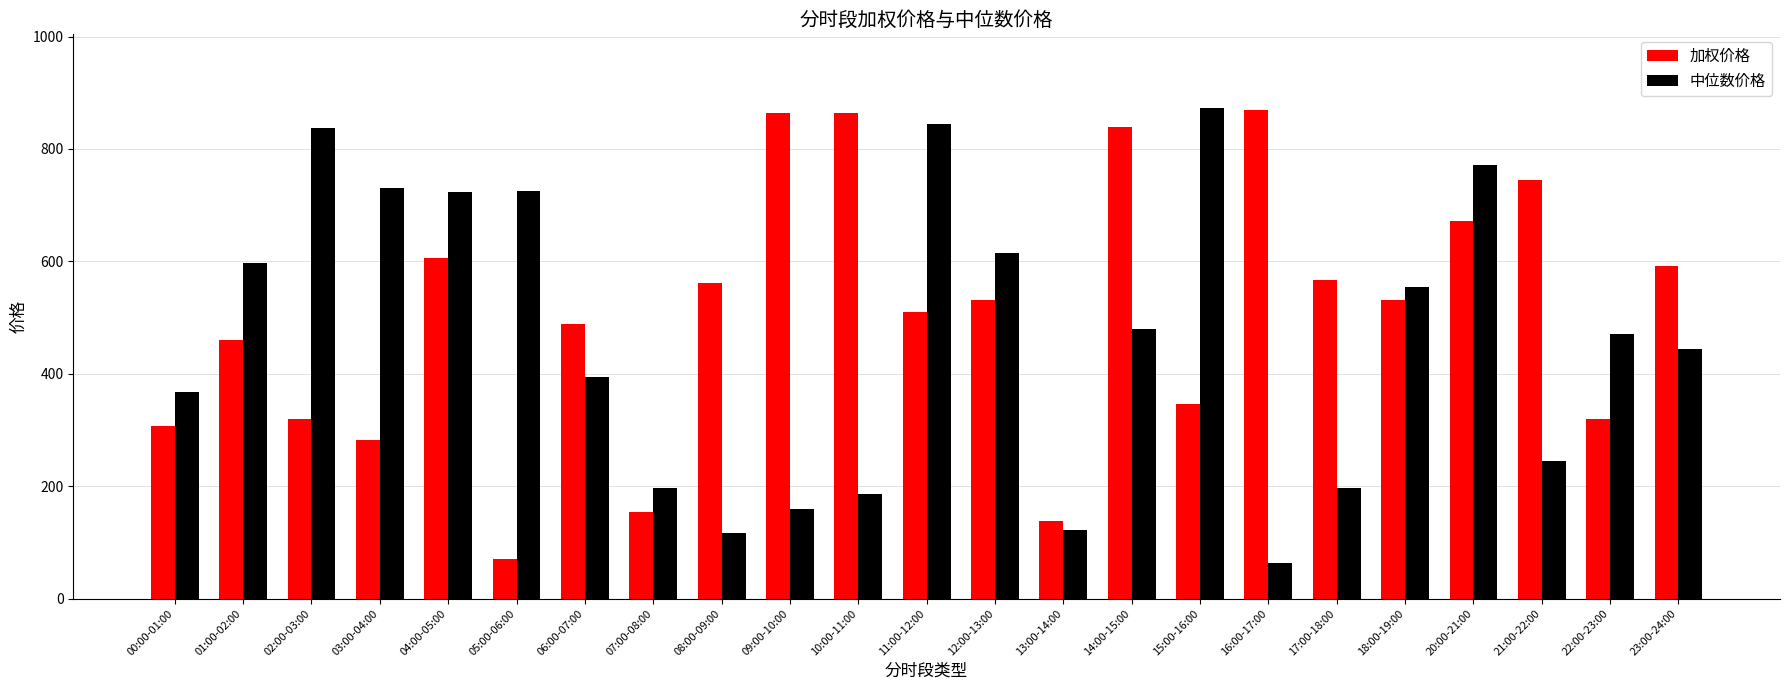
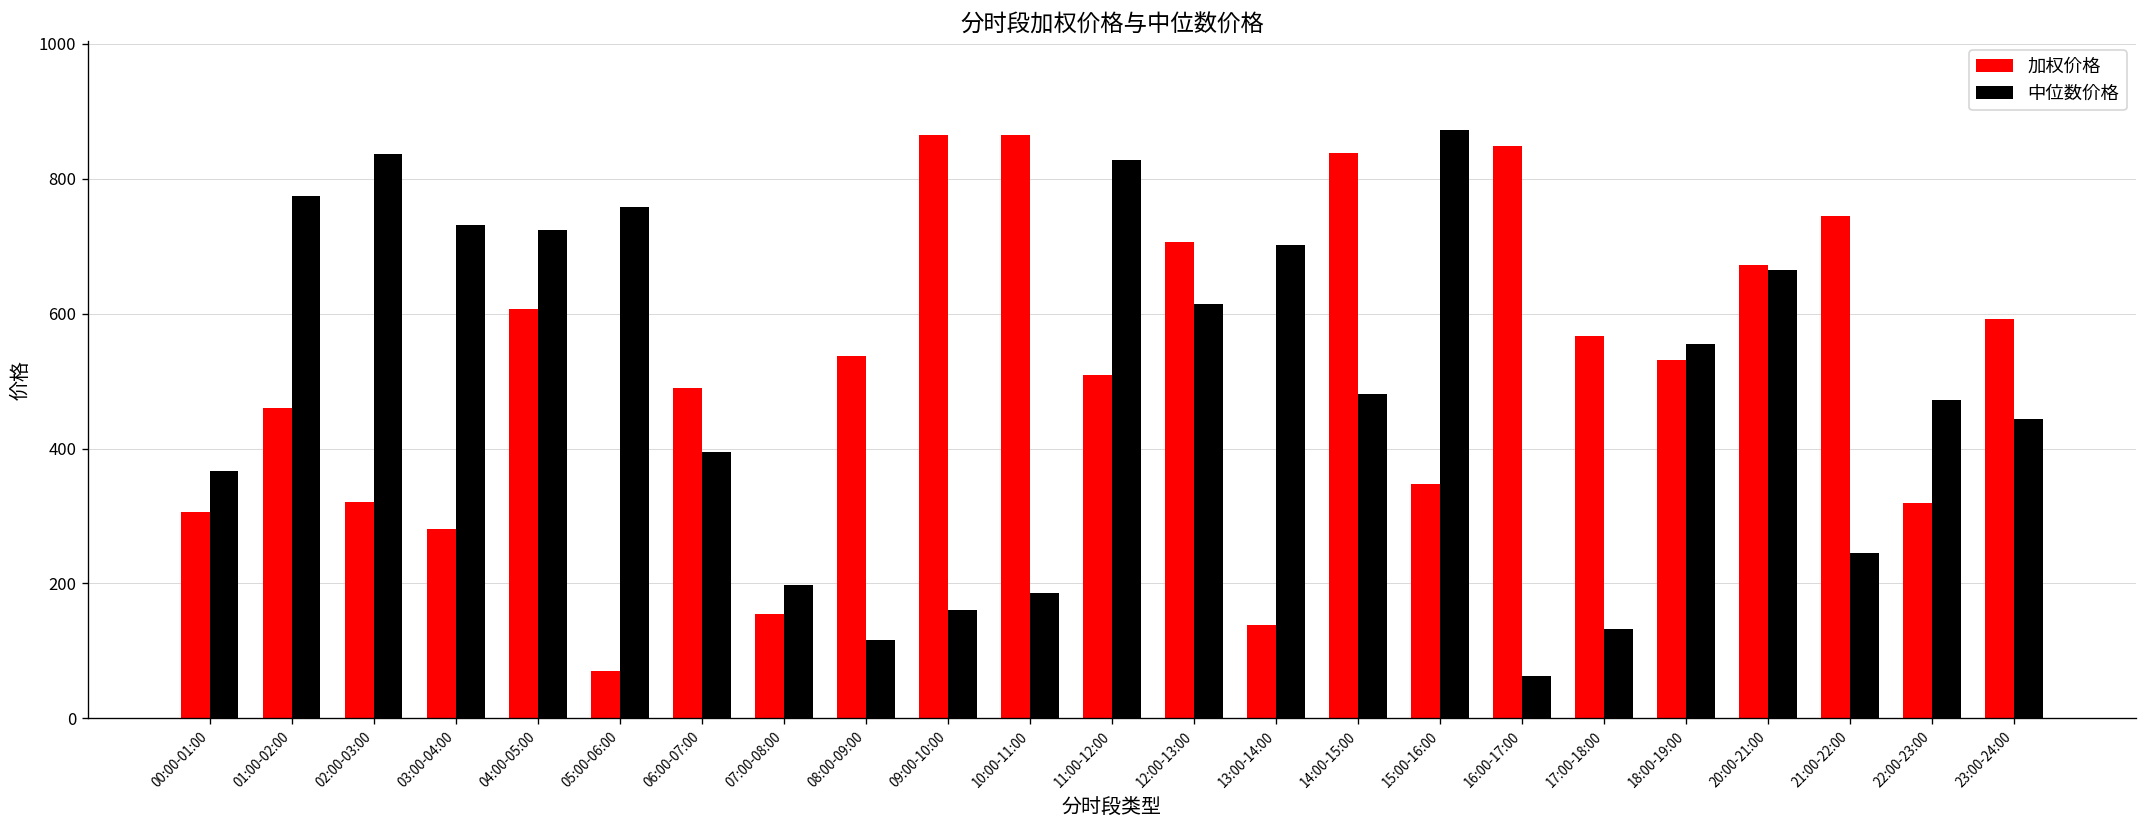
  {
    "加权价格": {
      "00:00-01:00": 310,
      "01:00-02:00": 460,
      "02:00-03:00": 320,
      "03:00-04:00": 280,
      "04:00-05:00": 610,
      "05:00-06:00": 70,
      "06:00-07:00": 490,
      "07:00-08:00": 150,
-     "08:00-09:00": 560,
+     "08:00-09:00": 540,
      "09:00-10:00": 860,
      "10:00-11:00": 860,
      "11:00-12:00": 510,
-     "12:00-13:00": 530,
+     "12:00-13:00": 710,
      "13:00-14:00": 140,
      "14:00-15:00": 840,
      "15:00-16:00": 350,
-     "16:00-17:00": 870,
+     "16:00-17:00": 850,
      "17:00-18:00": 570,
      "18:00-19:00": 530,
      "20:00-21:00": 670,
      "21:00-22:00": 740,
      "22:00-23:00": 320,
      "23:00-24:00": 590
    },
    "中位数价格": {
      "00:00-01:00": 370,
-     "01:00-02:00": 600,
+     "01:00-02:00": 780,
      "02:00-03:00": 840,
      "03:00-04:00": 730,
      "04:00-05:00": 720,
-     "05:00-06:00": 720,
+     "05:00-06:00": 760,
      "06:00-07:00": 390,
      "07:00-08:00": 200,
      "08:00-09:00": 120,
      "09:00-10:00": 160,
      "10:00-11:00": 190,
-     "11:00-12:00": 850,
+     "11:00-12:00": 830,
      "12:00-13:00": 610,
-     "13:00-14:00": 120,
+     "13:00-14:00": 700,
      "14:00-15:00": 480,
      "15:00-16:00": 870,
      "16:00-17:00": 60,
-     "17:00-18:00": 200,
+     "17:00-18:00": 130,
      "18:00-19:00": 550,
-     "20:00-21:00": 770,
+     "20:00-21:00": 660,
      "21:00-22:00": 240,
      "22:00-23:00": 470,
      "23:00-24:00": 440
    }
  }
